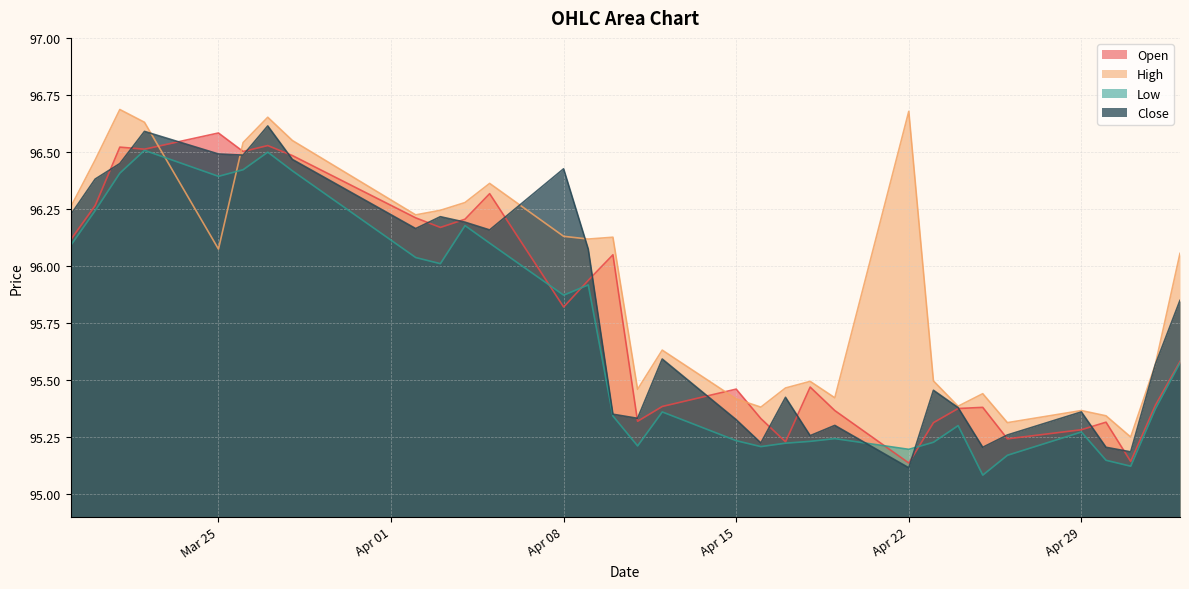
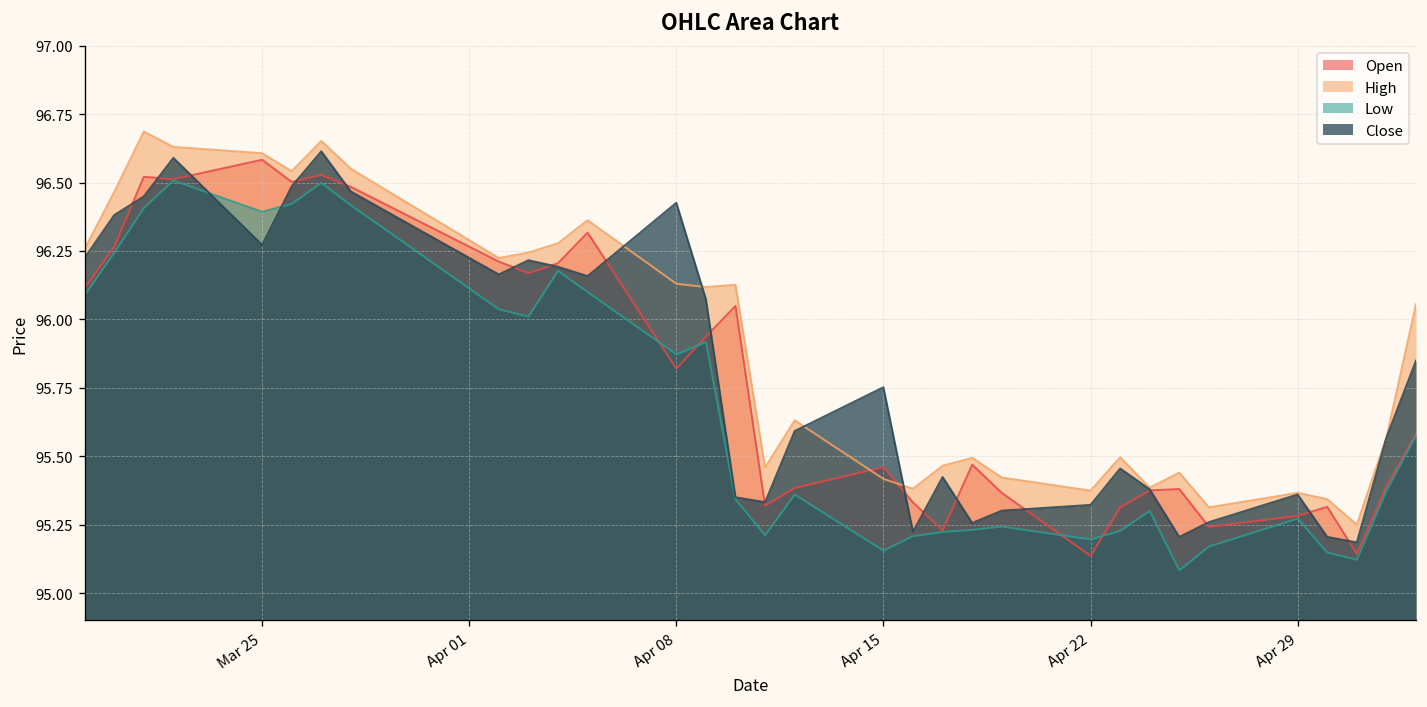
  {
    "Open": {
      "Mar 25": 96.58,
      "Apr 08": 95.82,
      "Apr 15": 95.46,
      "Apr 22": 95.14
    },
    "High": {
-     "Mar 25": 96.07,
+     "Mar 25": 96.61,
      "Apr 08": 96.13,
      "Apr 15": 95.42,
-     "Apr 22": 96.68
+     "Apr 22": 95.37
    },
    "Low": {
      "Mar 25": 96.39,
      "Apr 08": 95.87,
-     "Apr 15": 95.23,
+     "Apr 15": 95.16,
      "Apr 22": 95.20
    },
    "Close": {
-     "Mar 25": 96.49,
+     "Mar 25": 96.27,
      "Apr 08": 96.43,
-     "Apr 15": 95.33,
-     "Apr 22": 95.12
+     "Apr 15": 95.75,
+     "Apr 22": 95.32
    }
  }
